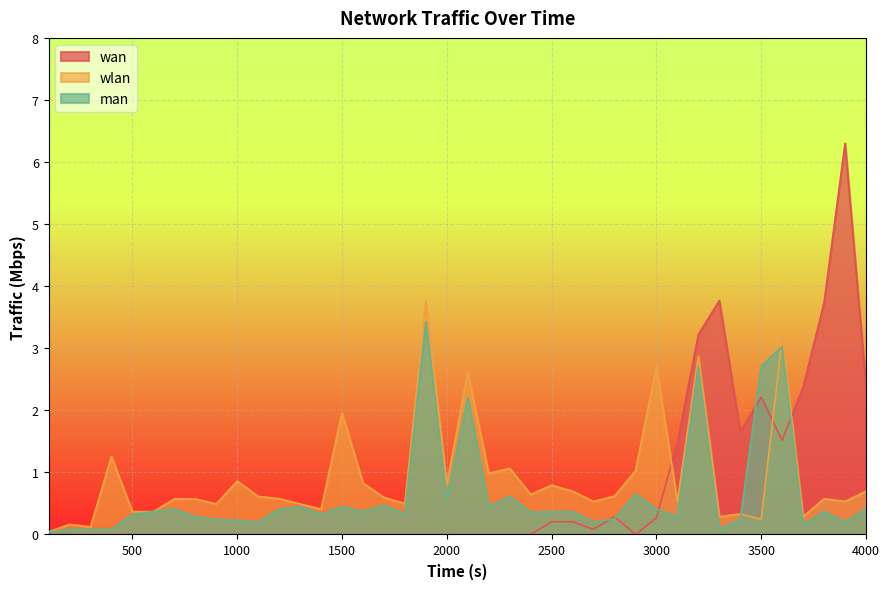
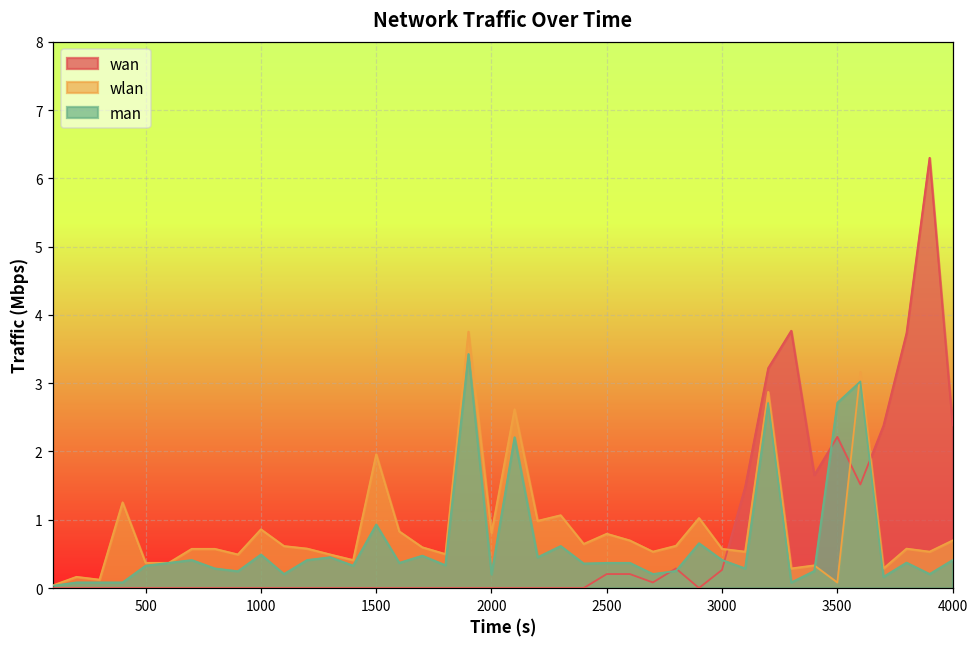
  {
    "wan": {
      "500": 0.0,
      "1000": 0.0,
      "1500": 0.0,
      "2000": 0.0,
      "2500": 0.2,
      "3000": 0.3,
      "3500": 2.2,
      "4000": 2.4
    },
    "wlan": {
      "1000": 0.9,
      "1500": 2.0,
      "2000": 0.8,
      "2500": 0.8,
-     "3000": 2.7,
-     "3500": 0.2,
+     "3000": 0.6,
+     "3500": 0.1,
      "4000": 0.7
    },
    "man": {
-     "1000": 0.2,
-     "1500": 0.5,
-     "2000": 0.6,
+     "1000": 0.5,
+     "1500": 0.9,
+     "2000": 0.2,
      "2500": 0.4,
      "3000": 0.4,
      "3500": 2.7,
      "4000": 0.4
    }
  }
